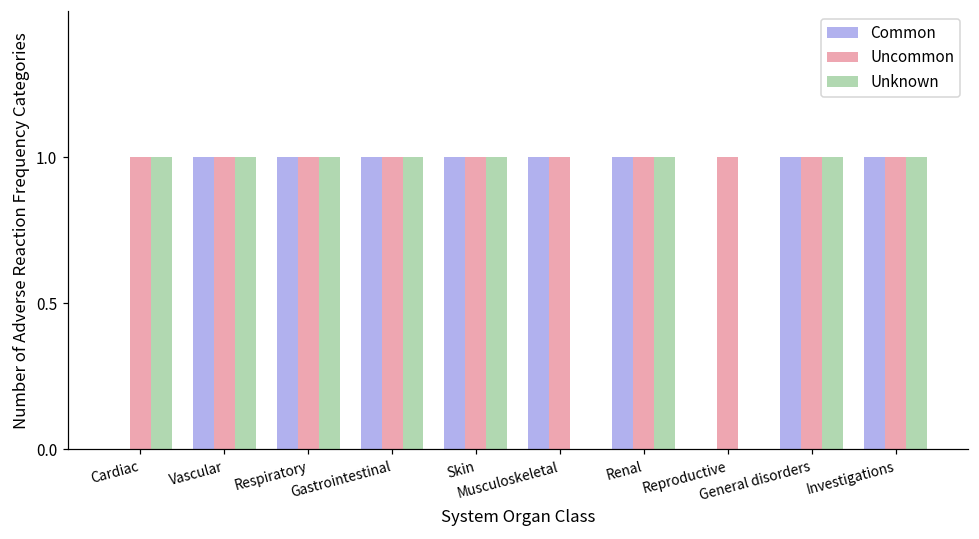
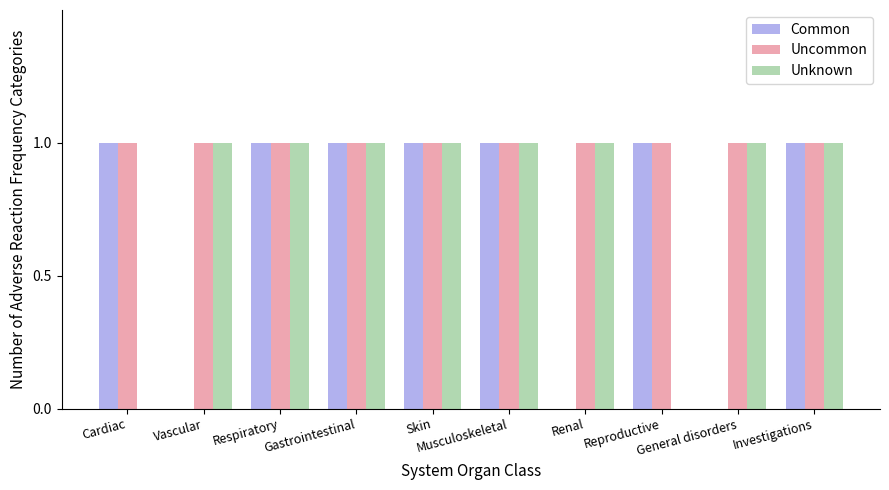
  {
    "Common": {
-     "Cardiac": 0,
-     "Vascular": 1,
+     "Cardiac": 1,
+     "Vascular": 0,
      "Respiratory": 1,
      "Gastrointestinal": 1,
      "Skin": 1,
      "Musculoskeletal": 1,
-     "Renal": 1,
-     "Reproductive": 0,
-     "General disorders": 1,
+     "Renal": 0,
+     "Reproductive": 1,
+     "General disorders": 0,
      "Investigations": 1
    },
    "Uncommon": {
      "Cardiac": 1,
      "Vascular": 1,
      "Respiratory": 1,
      "Gastrointestinal": 1,
      "Skin": 1,
      "Musculoskeletal": 1,
      "Renal": 1,
      "Reproductive": 1,
      "General disorders": 1,
      "Investigations": 1
    },
    "Unknown": {
-     "Cardiac": 1,
+     "Cardiac": 0,
      "Vascular": 1,
      "Respiratory": 1,
      "Gastrointestinal": 1,
      "Skin": 1,
-     "Musculoskeletal": 0,
+     "Musculoskeletal": 1,
      "Renal": 1,
      "Reproductive": 0,
      "General disorders": 1,
      "Investigations": 1
    }
  }
